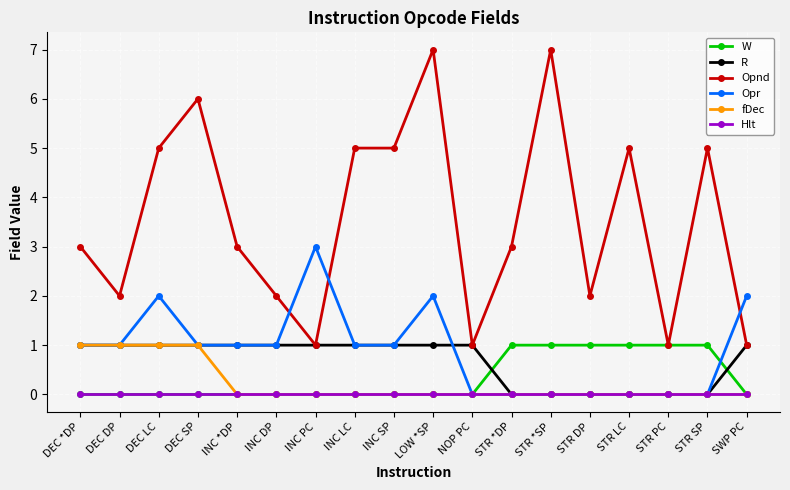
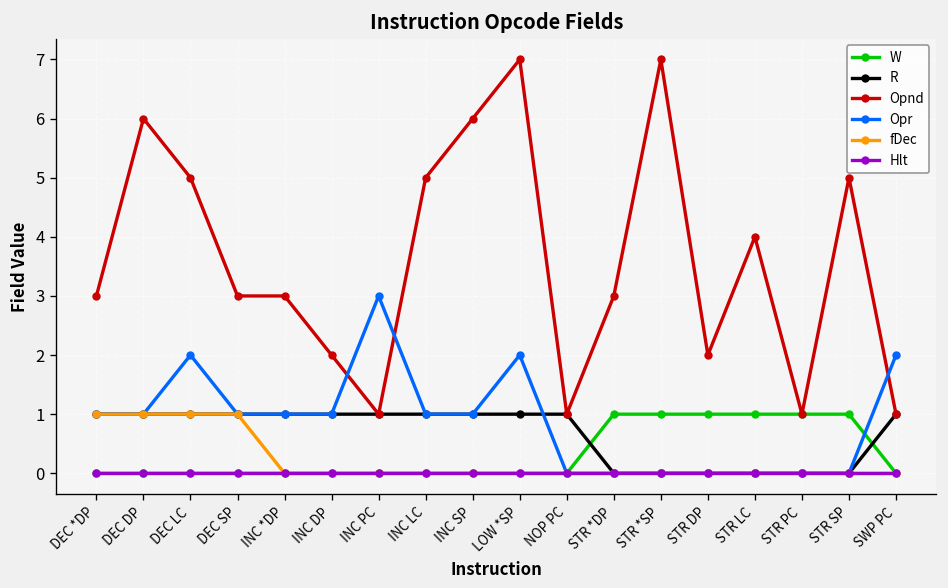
  {
    "W": {
      "STR *DP": 1,
      "STR *SP": 1,
      "STR DP": 1,
      "STR LC": 1,
      "STR SP": 1
    },
    "R": {
      "LOW *SP": 1
    },
    "Opnd": {
      "DEC *DP": 3,
-     "DEC DP": 2,
+     "DEC DP": 6,
      "DEC LC": 5,
-     "DEC SP": 6,
+     "DEC SP": 3,
      "INC *DP": 3,
      "INC DP": 2,
      "INC LC": 5,
-     "INC SP": 5,
+     "INC SP": 6,
      "LOW *SP": 7,
      "STR *DP": 3,
      "STR *SP": 7,
      "STR DP": 2,
-     "STR LC": 5,
+     "STR LC": 4,
      "STR SP": 5
    },
    "Opr": {
      "DEC LC": 2,
      "INC PC": 3,
      "LOW *SP": 2,
      "SWP PC": 2
    }
  }
